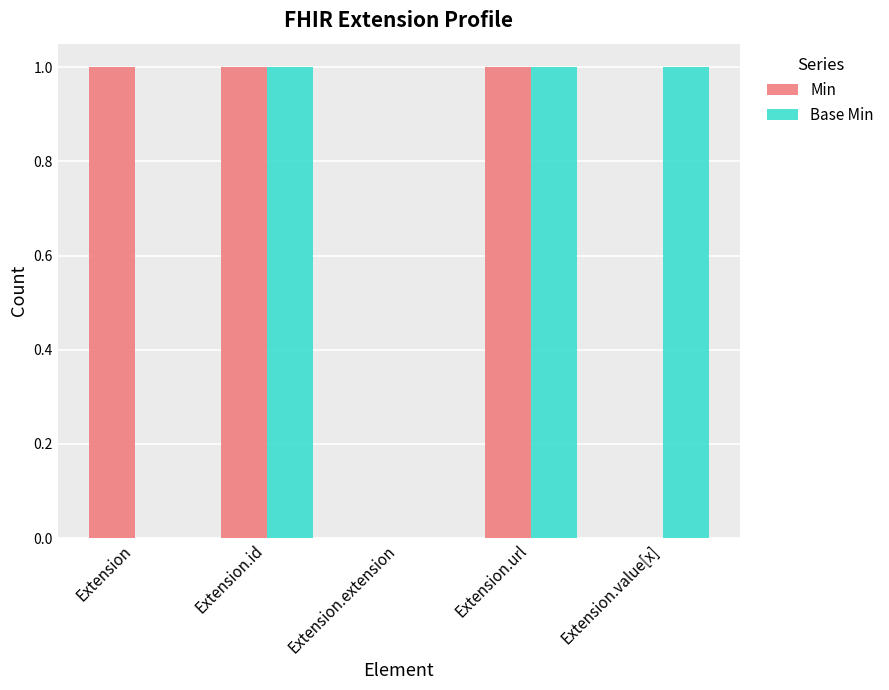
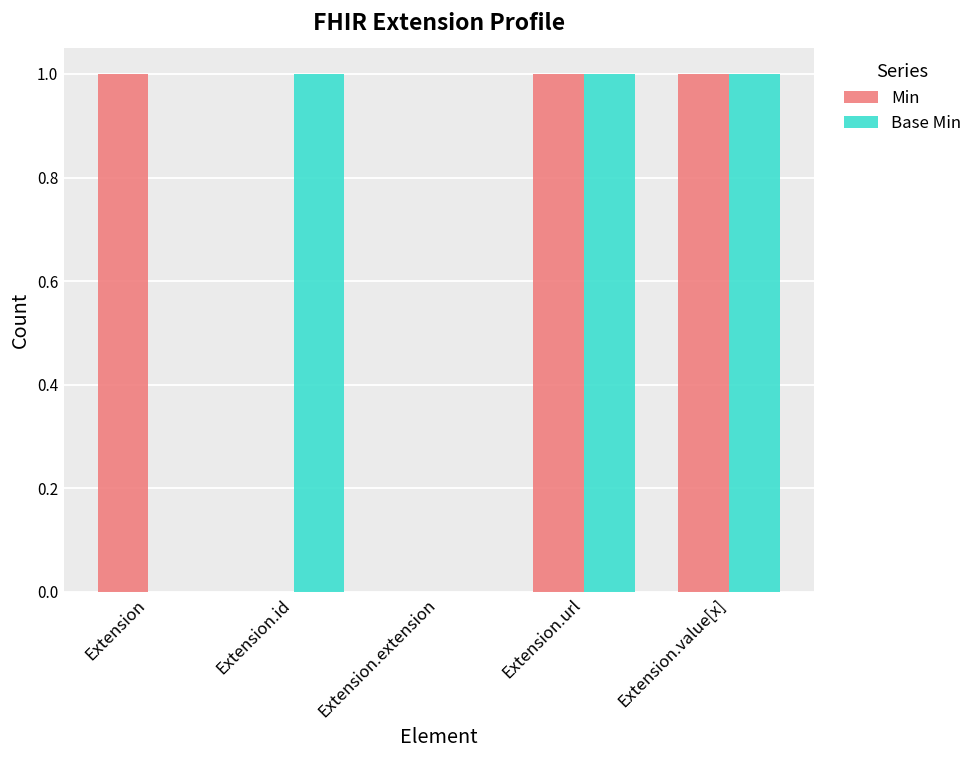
  {
    "Min": {
      "Extension": 1,
-     "Extension.id": 1,
+     "Extension.id": 0,
      "Extension.extension": 0,
      "Extension.url": 1,
-     "Extension.value[x]": 0
+     "Extension.value[x]": 1
    },
    "Base Min": {
      "Extension": 0,
      "Extension.id": 1,
      "Extension.extension": 0,
      "Extension.url": 1,
      "Extension.value[x]": 1
    }
  }
